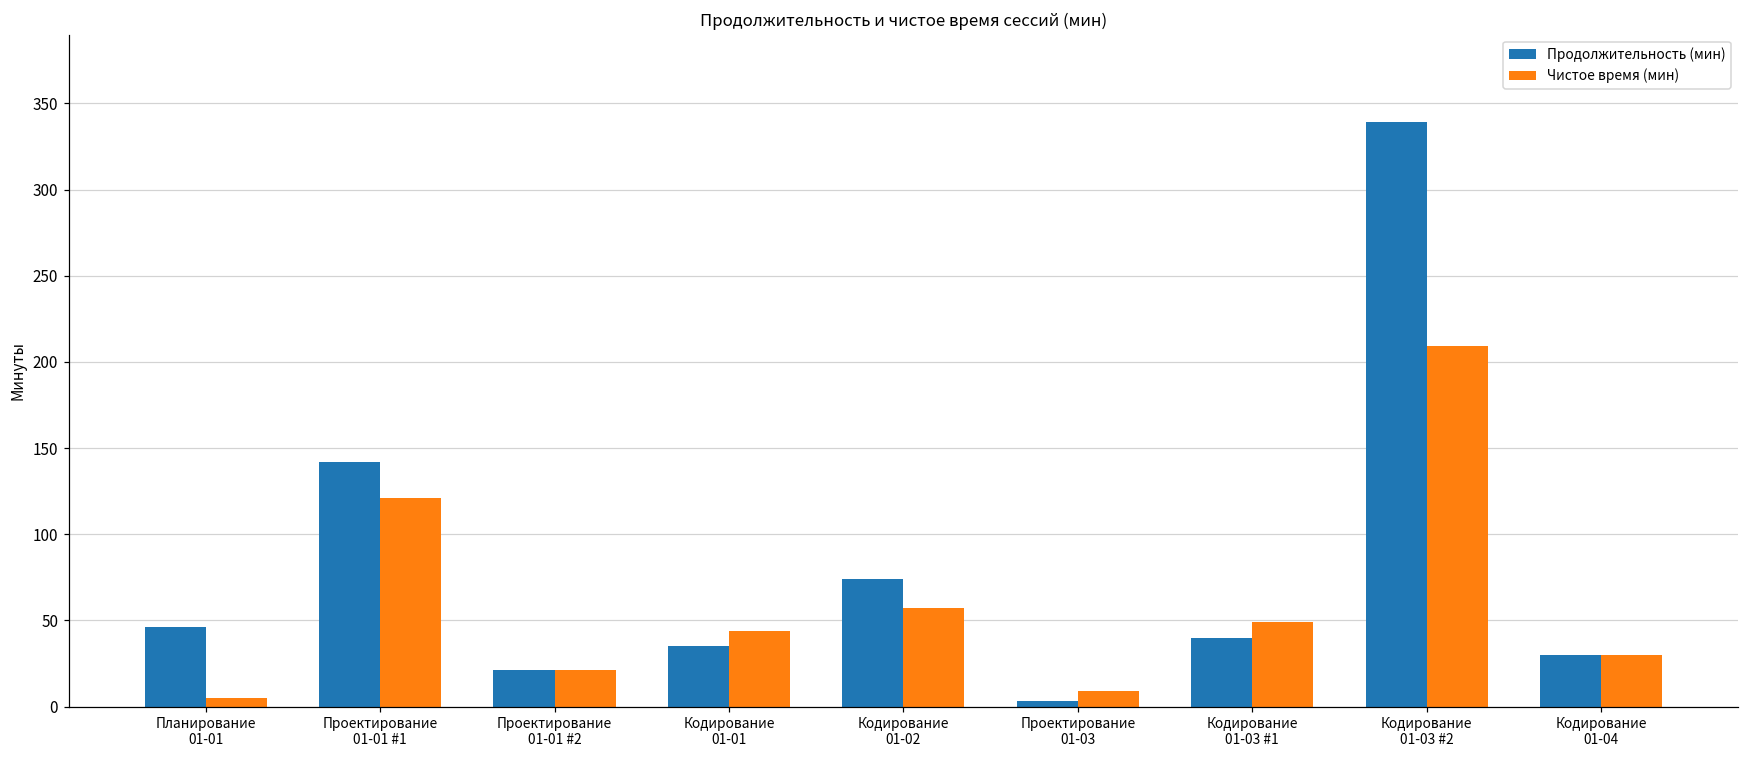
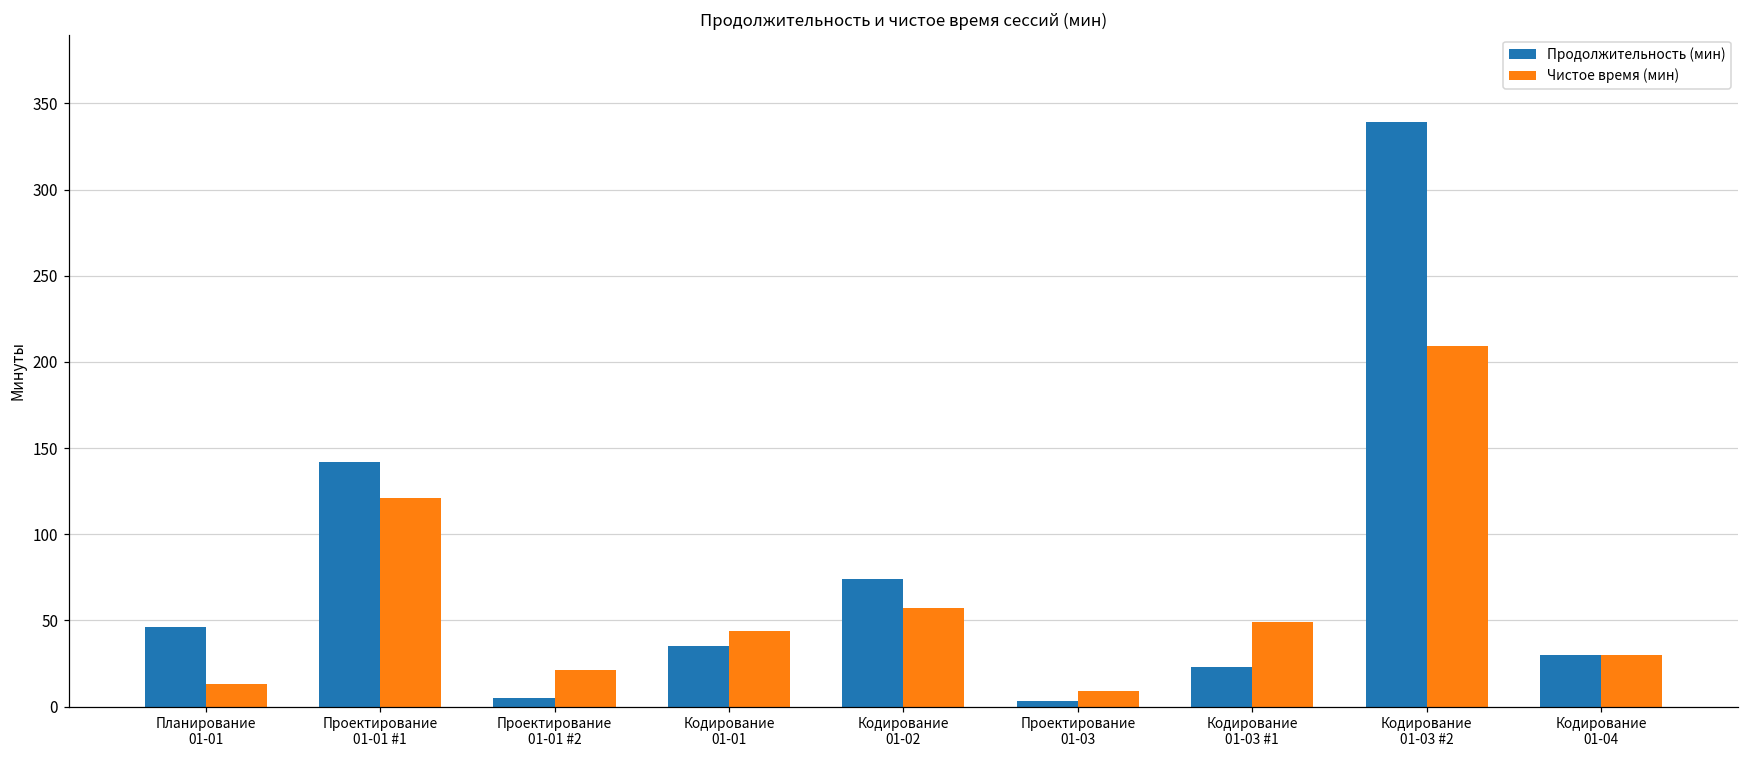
  {
    "Продолжительность (мин)": {
      "Планирование 01-01": 46,
      "Проектирование 01-01 #1": 142,
-     "Проектирование 01-01 #2": 21,
+     "Проектирование 01-01 #2": 5,
      "Кодирование 01-01": 35,
      "Кодирование 01-02": 74,
      "Проектирование 01-03": 3,
-     "Кодирование 01-03 #1": 40,
+     "Кодирование 01-03 #1": 23,
      "Кодирование 01-03 #2": 339,
      "Кодирование 01-04": 30
    },
    "Чистое время (мин)": {
-     "Планирование 01-01": 5,
+     "Планирование 01-01": 13,
      "Проектирование 01-01 #1": 121,
      "Проектирование 01-01 #2": 21,
      "Кодирование 01-01": 44,
      "Кодирование 01-02": 57,
      "Проектирование 01-03": 9,
      "Кодирование 01-03 #1": 49,
      "Кодирование 01-03 #2": 209,
      "Кодирование 01-04": 30
    }
  }
